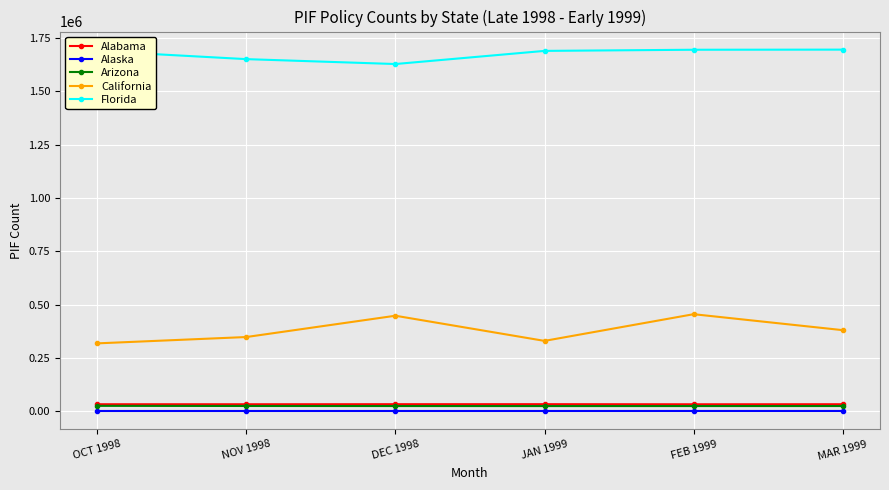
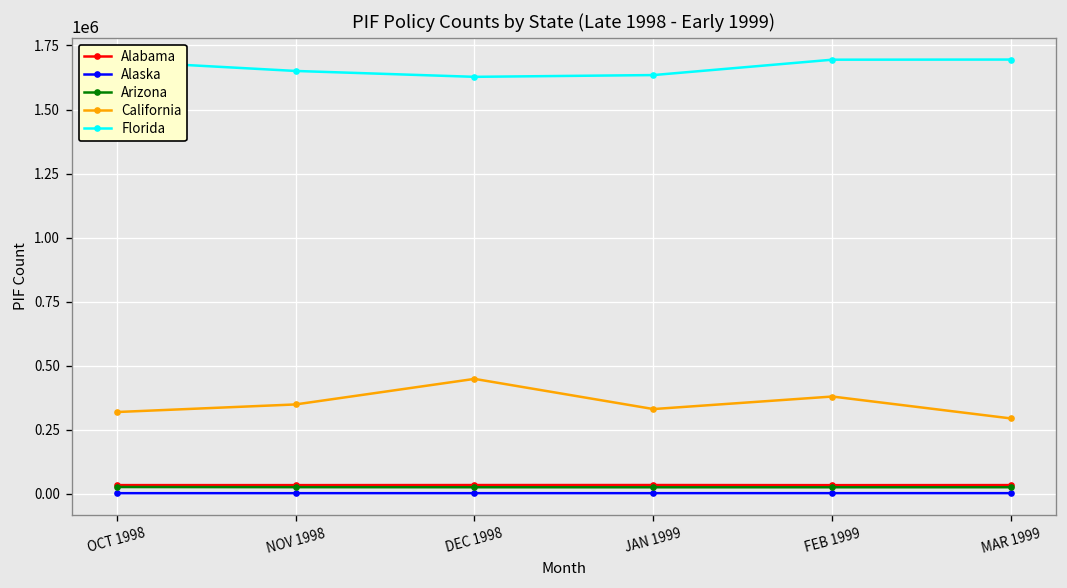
  {
    "Alaska": {
      "OCT 1998": 0,
      "NOV 1998": 0,
      "DEC 1998": 0,
      "JAN 1999": 0,
      "FEB 1999": 0,
      "MAR 1999": 0
    },
    "California": {
      "OCT 1998": 320000,
      "NOV 1998": 350000,
      "DEC 1998": 450000,
      "JAN 1999": 330000,
-     "FEB 1999": 460000,
-     "MAR 1999": 380000
+     "FEB 1999": 380000,
+     "MAR 1999": 290000
    },
    "Florida": {
      "NOV 1998": 1650000,
      "DEC 1998": 1630000,
-     "JAN 1999": 1690000,
+     "JAN 1999": 1630000,
      "FEB 1999": 1690000,
      "MAR 1999": 1700000
    }
  }
